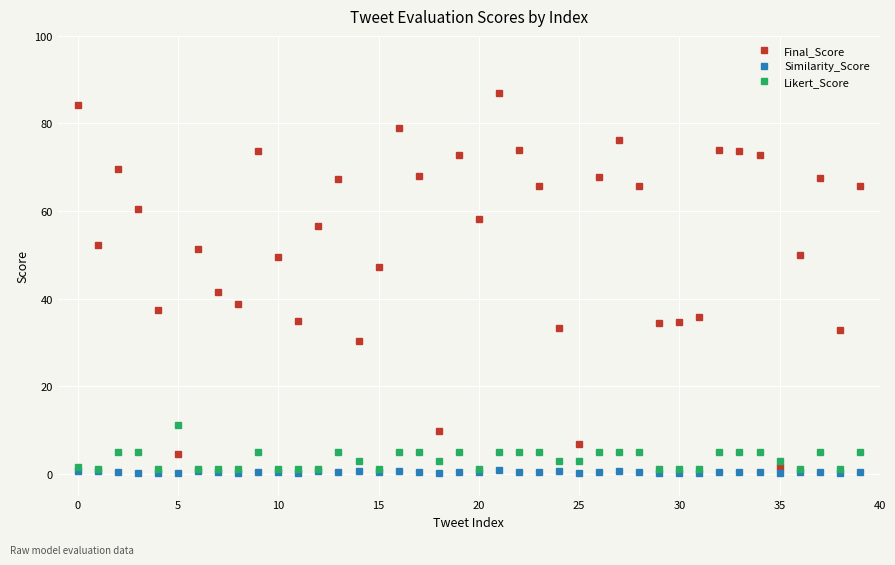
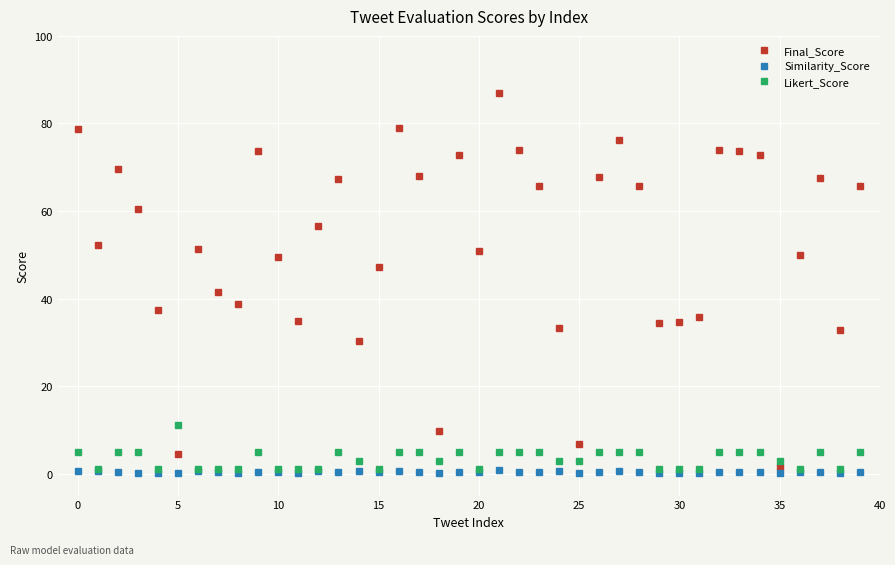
  {
    "Final_Score": {
-     "0": 84,
+     "0": 79,
      "5": 4,
      "10": 50,
      "15": 47,
-     "20": 58,
+     "20": 51,
      "25": 7,
      "30": 35,
      "35": 2
    },
    "Similarity_Score": {
      "0": 1,
      "5": 0,
      "25": 0,
      "30": 0,
      "35": 0
    },
    "Likert_Score": {
-     "0": 2,
+     "0": 5,
      "5": 11,
      "25": 3,
      "30": 1,
      "35": 3
    }
  }
